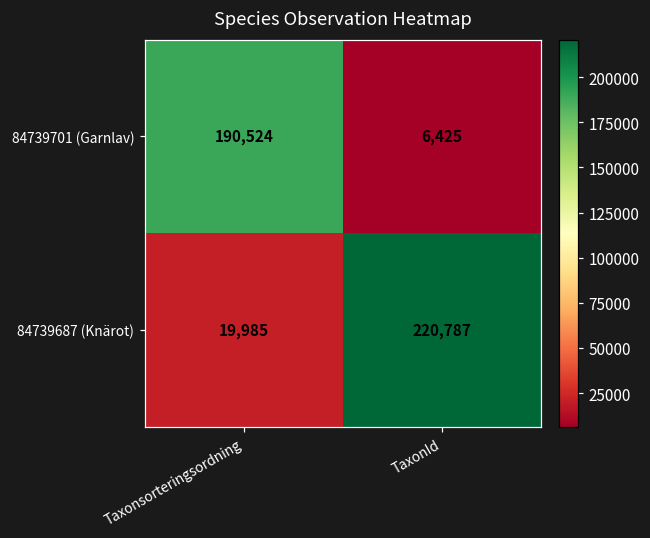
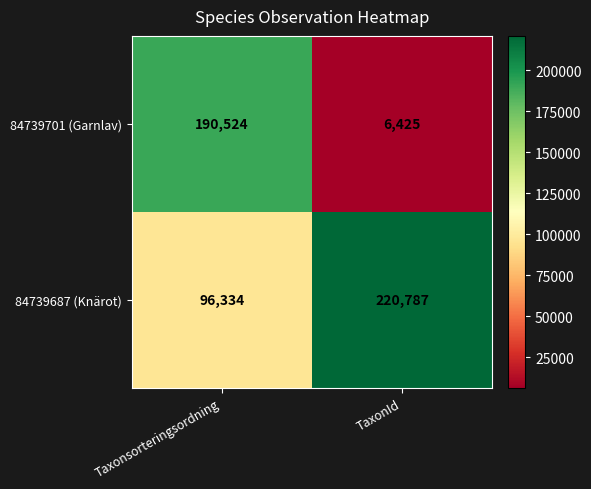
  {
    "84739701 (Garnlav)": {
      "Taxonsorteringsordning": "190,524",
      "TaxonId": "6,425"
    },
    "84739687 (Knärot)": {
-     "Taxonsorteringsordning": "19,985",
+     "Taxonsorteringsordning": "96,334",
      "TaxonId": "220,787"
    }
  }
